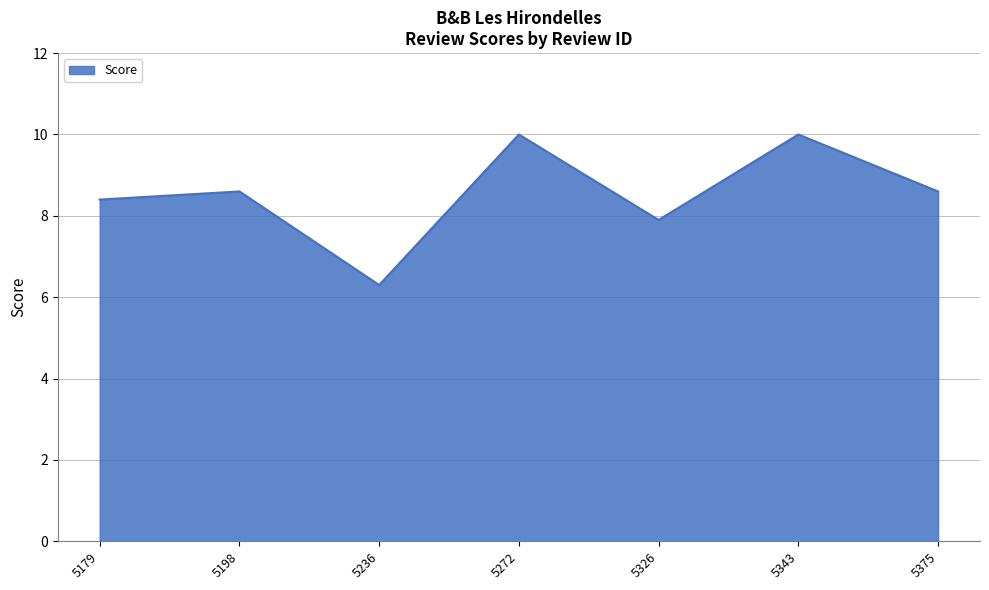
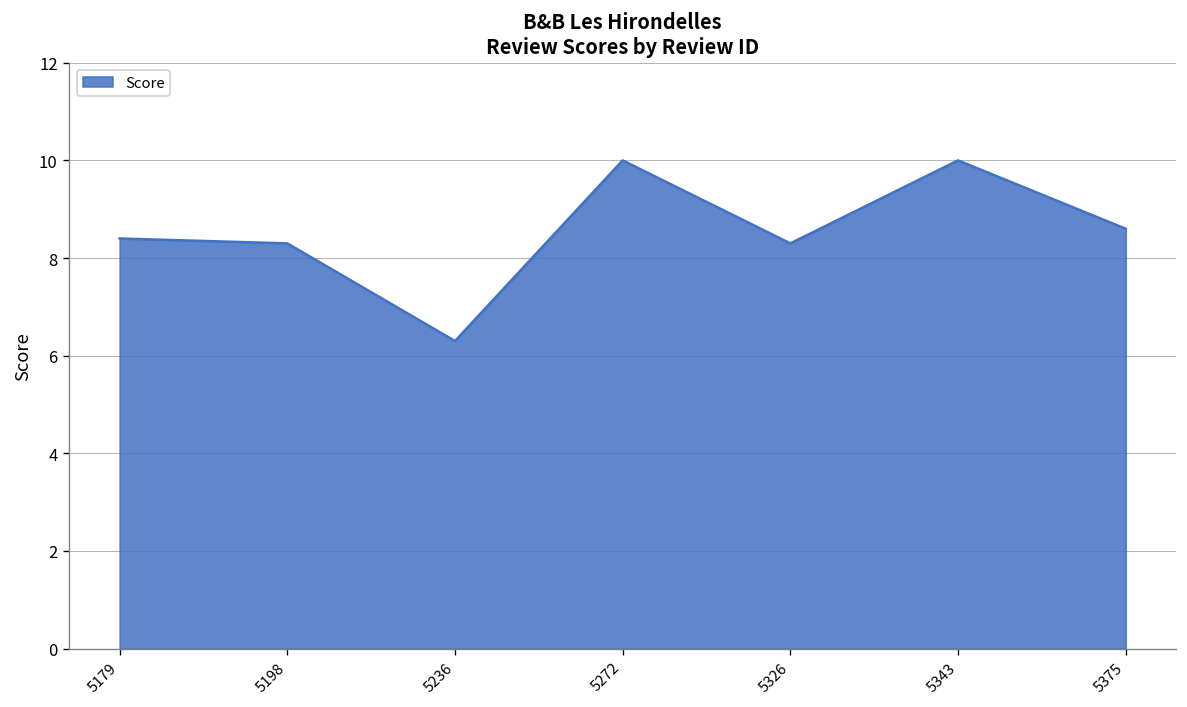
  {
    "5179": 8.4,
-   "5198": 8.6,
+   "5198": 8.3,
    "5236": 6.3,
    "5272": 10.0,
-   "5326": 7.9,
+   "5326": 8.3,
    "5343": 10.0,
    "5375": 8.6
  }
